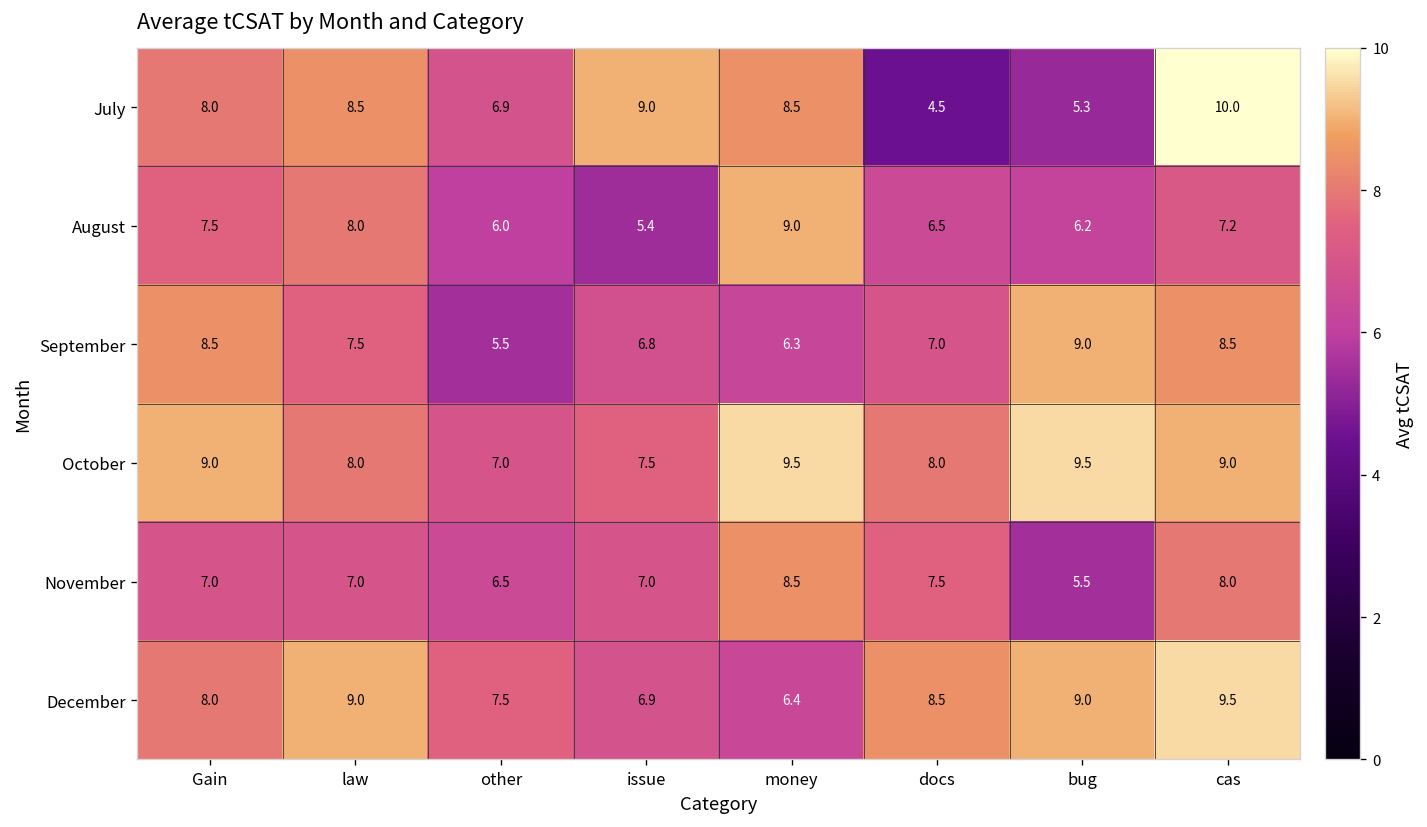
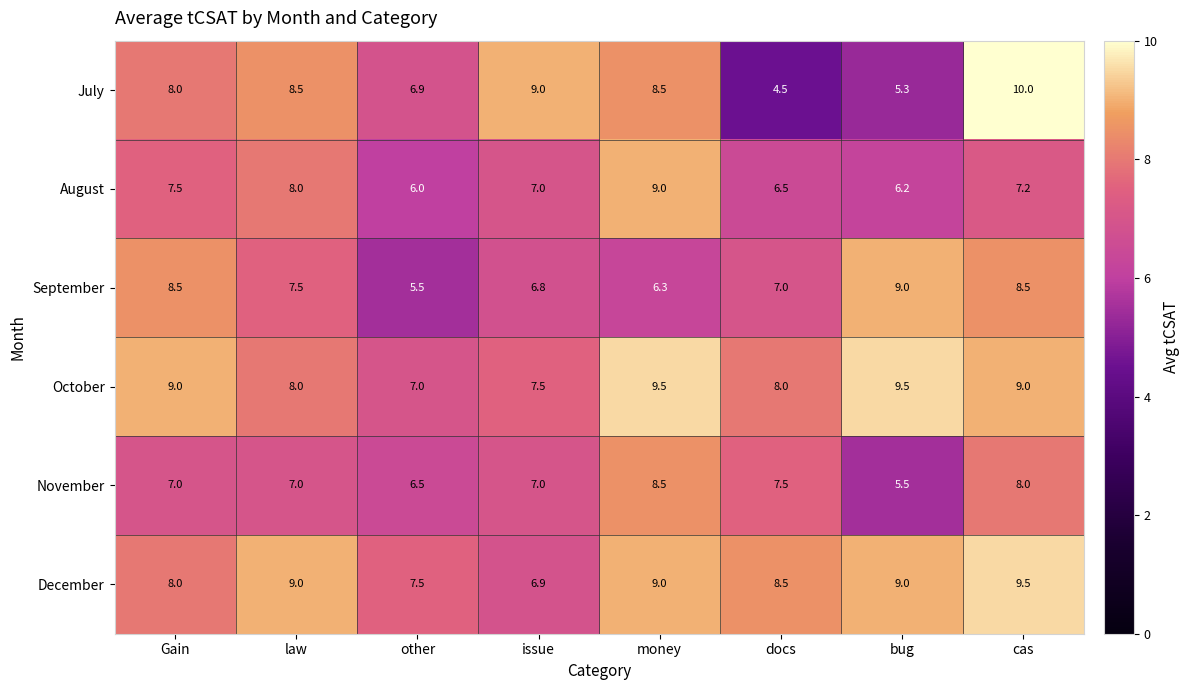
  {
    "July": {
      "Gain": 8.0,
      "law": 8.5,
      "other": 6.9,
      "issue": 9.0,
      "money": 8.5,
      "docs": 4.5,
      "bug": 5.3,
      "cas": 10.0
    },
    "August": {
      "Gain": 7.5,
      "law": 8.0,
      "other": 6.0,
-     "issue": 5.4,
+     "issue": 7.0,
      "money": 9.0,
      "docs": 6.5,
      "bug": 6.2,
      "cas": 7.2
    },
    "September": {
      "Gain": 8.5,
      "law": 7.5,
      "other": 5.5,
      "issue": 6.8,
      "money": 6.3,
      "docs": 7.0,
      "bug": 9.0,
      "cas": 8.5
    },
    "October": {
      "Gain": 9.0,
      "law": 8.0,
      "other": 7.0,
      "issue": 7.5,
      "money": 9.5,
      "docs": 8.0,
      "bug": 9.5,
      "cas": 9.0
    },
    "November": {
      "Gain": 7.0,
      "law": 7.0,
      "other": 6.5,
      "issue": 7.0,
      "money": 8.5,
      "docs": 7.5,
      "bug": 5.5,
      "cas": 8.0
    },
    "December": {
      "Gain": 8.0,
      "law": 9.0,
      "other": 7.5,
      "issue": 6.9,
-     "money": 6.4,
+     "money": 9.0,
      "docs": 8.5,
      "bug": 9.0,
      "cas": 9.5
    }
  }
